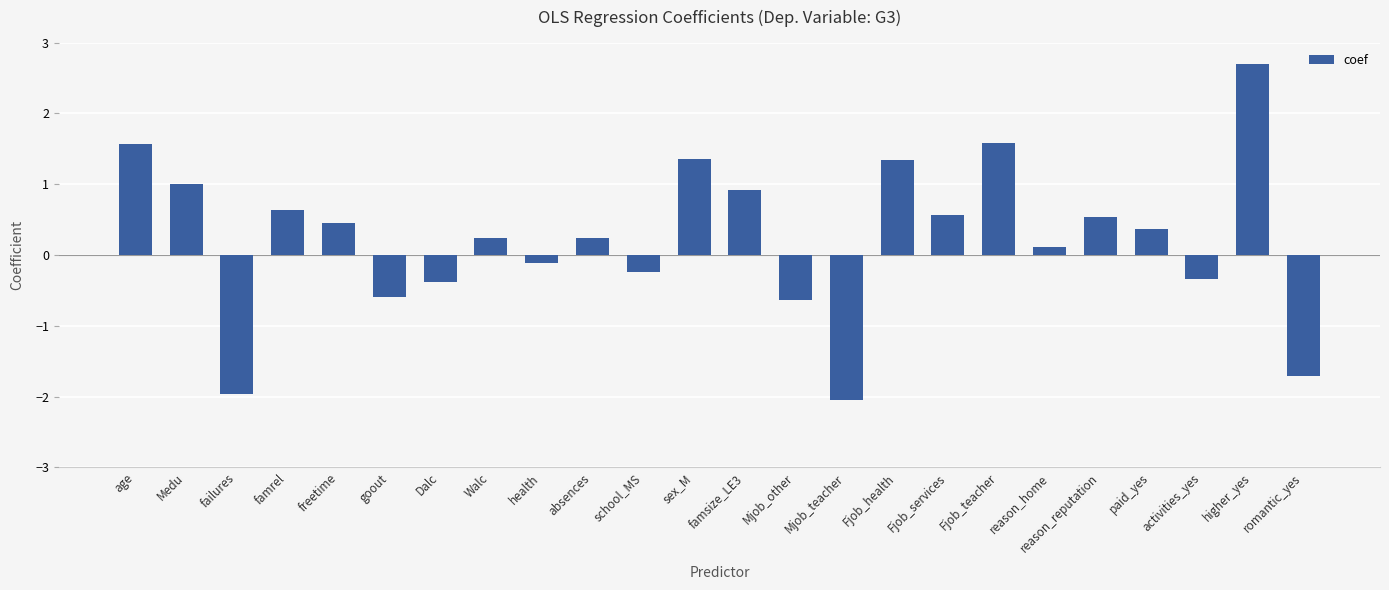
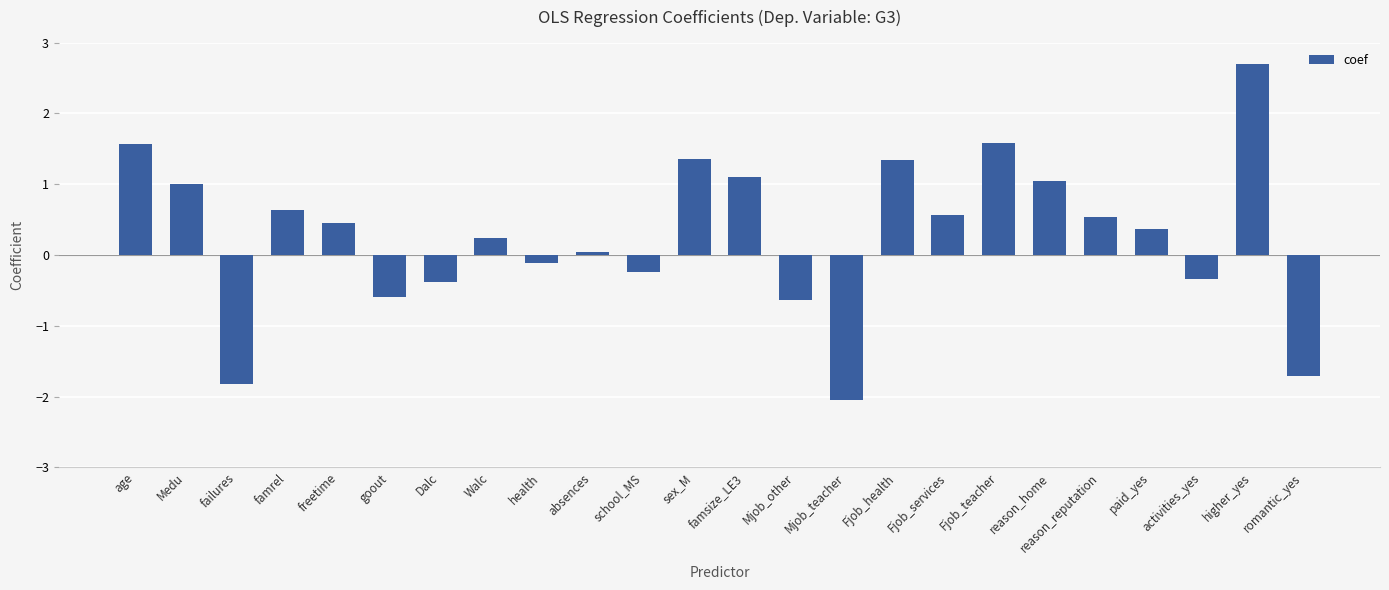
  {
    "age": 1.6,
    "Medu": 1.0,
-   "failures": -2.0,
+   "failures": -1.8,
    "famrel": 0.6,
    "freetime": 0.5,
    "goout": -0.6,
    "Dalc": -0.4,
    "Walc": 0.2,
    "health": -0.1,
-   "absences": 0.2,
+   "absences": 0.0,
    "school_MS": -0.2,
    "sex_M": 1.4,
-   "famsize_LE3": 0.9,
+   "famsize_LE3": 1.1,
    "Mjob_other": -0.6,
    "Mjob_teacher": -2.0,
    "Fjob_health": 1.3,
    "Fjob_services": 0.6,
    "Fjob_teacher": 1.6,
-   "reason_home": 0.1,
+   "reason_home": 1.0,
    "reason_reputation": 0.5,
    "paid_yes": 0.4,
    "activities_yes": -0.3,
    "higher_yes": 2.7,
    "romantic_yes": -1.7
  }
